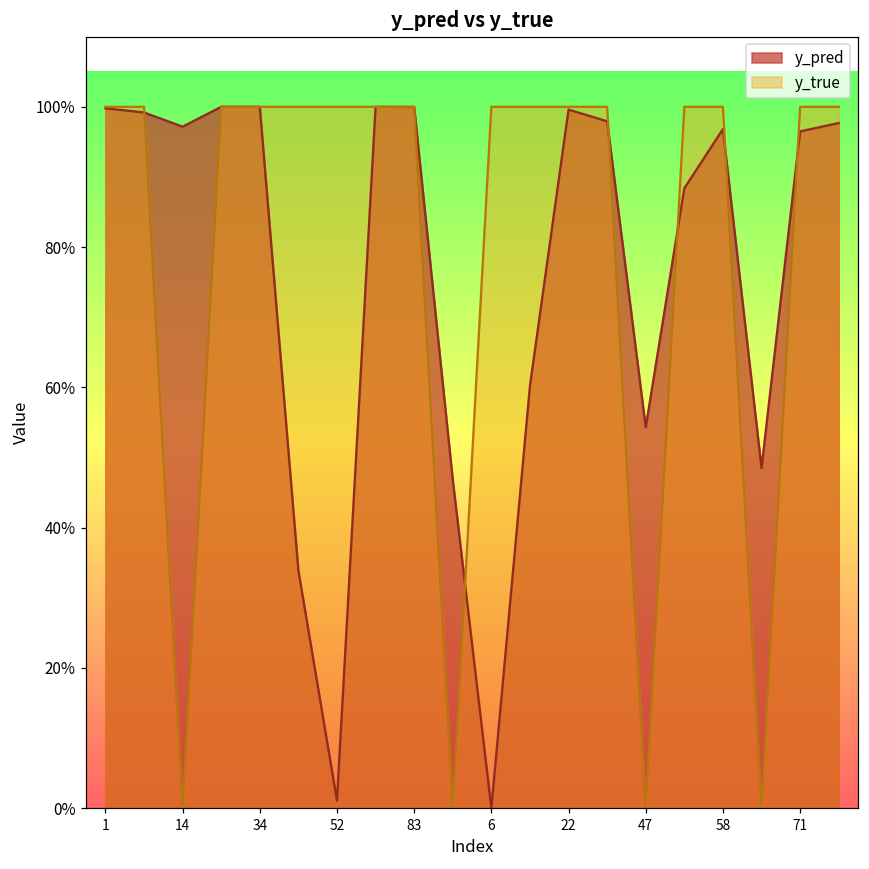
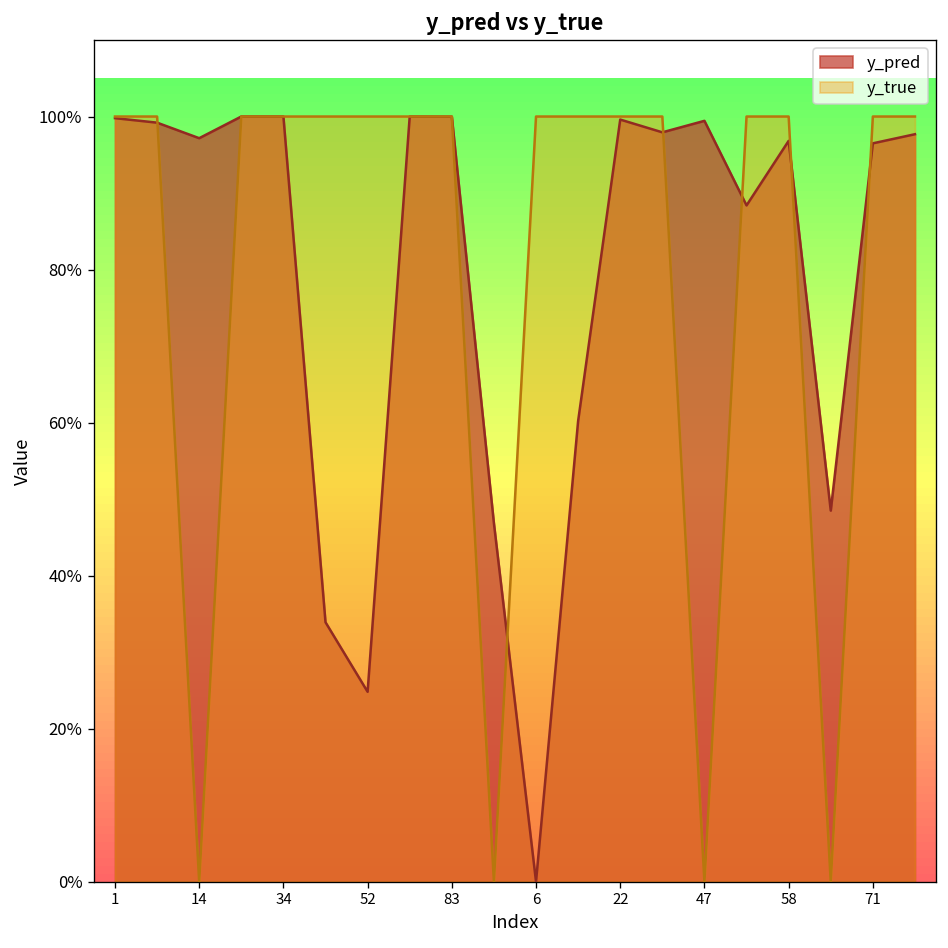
  {
    "y_pred": {
      "14": "97%",
-     "52": "1%",
+     "52": "25%",
      "6": "0%",
-     "47": "54%",
+     "47": "99%",
      "58": "97%",
      "71": "96%"
    },
    "y_true": {
      "14": "0%",
      "52": "100%",
      "6": "100%",
      "47": "0%",
      "58": "100%",
      "71": "100%"
    }
  }
